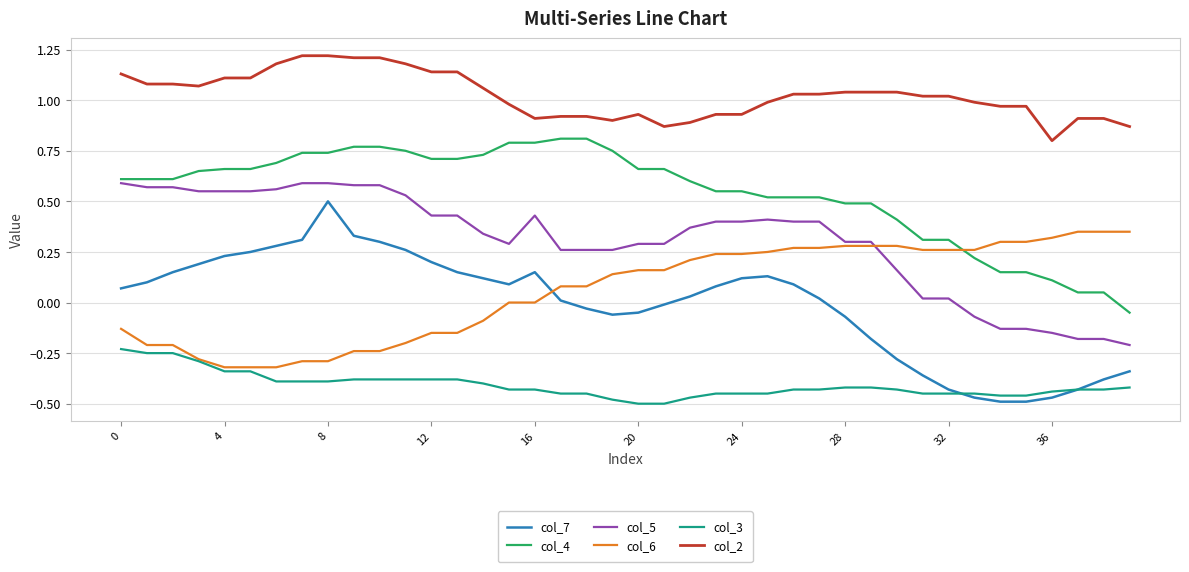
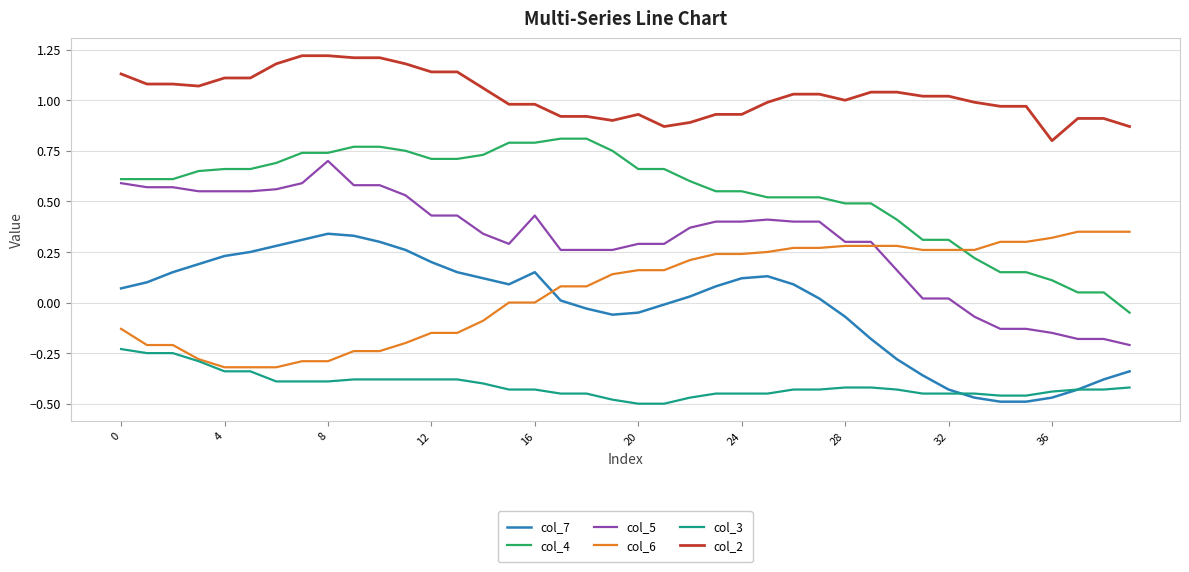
  {
    "col_7": {
      "0": 0.07,
      "4": 0.23,
-     "8": 0.50,
+     "8": 0.34,
      "12": 0.20,
      "16": 0.15,
      "20": -0.05,
      "24": 0.12,
      "28": -0.07,
      "32": -0.43,
      "36": -0.47
    },
    "col_5": {
      "0": 0.59,
      "4": 0.55,
-     "8": 0.59,
+     "8": 0.70,
      "12": 0.43,
      "16": 0.43,
      "20": 0.29,
      "24": 0.40,
      "28": 0.30,
      "32": 0.02,
      "36": -0.15
    },
    "col_6": {
      "0": -0.13,
      "4": -0.32,
      "8": -0.29,
      "12": -0.15,
      "16": 0.00,
      "20": 0.16,
      "24": 0.24,
      "28": 0.28,
      "32": 0.26,
      "36": 0.32
    },
    "col_2": {
      "0": 1.13,
      "4": 1.11,
      "8": 1.22,
      "12": 1.14,
-     "16": 0.91,
+     "16": 0.98,
      "20": 0.93,
      "24": 0.93,
-     "28": 1.04,
+     "28": 1.00,
      "32": 1.02,
      "36": 0.80
    }
  }
